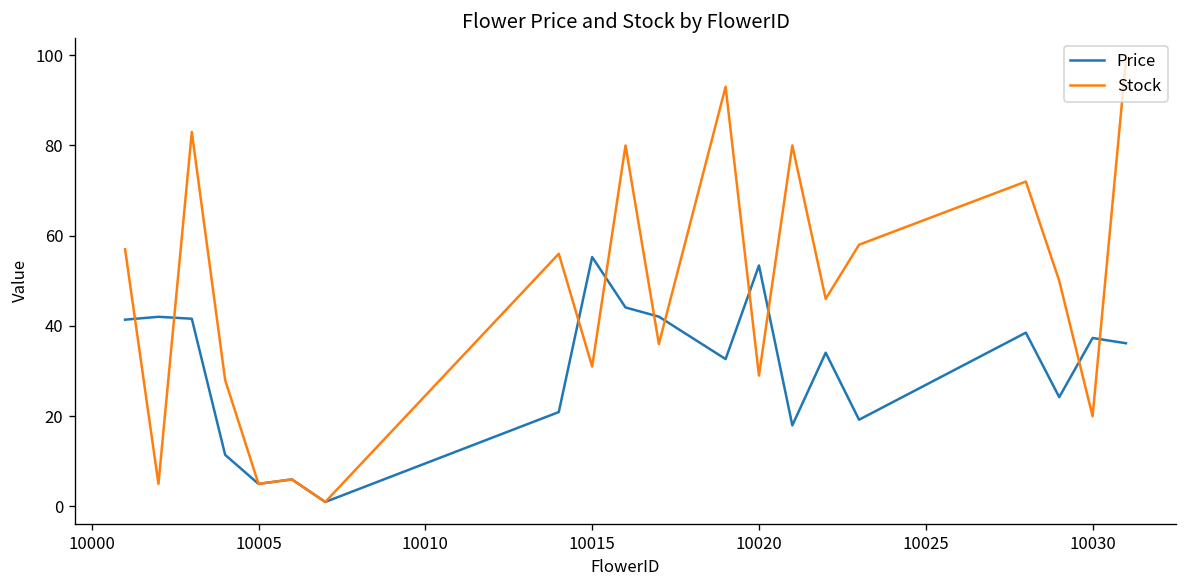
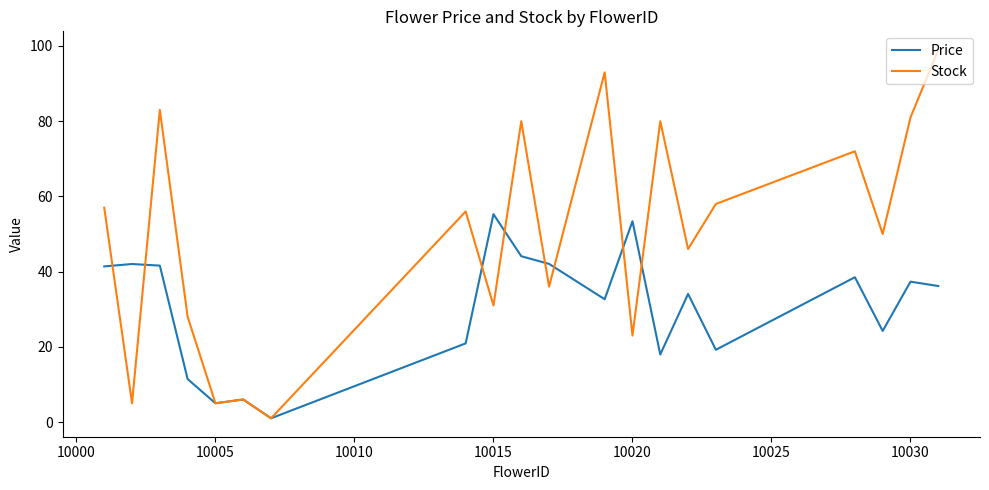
  {
    "Price": {
      "10015": 55,
      "10020": 53,
      "10030": 37
    },
    "Stock": {
      "10015": 31,
-     "10020": 29,
-     "10030": 20
+     "10020": 23,
+     "10030": 81
    }
  }
